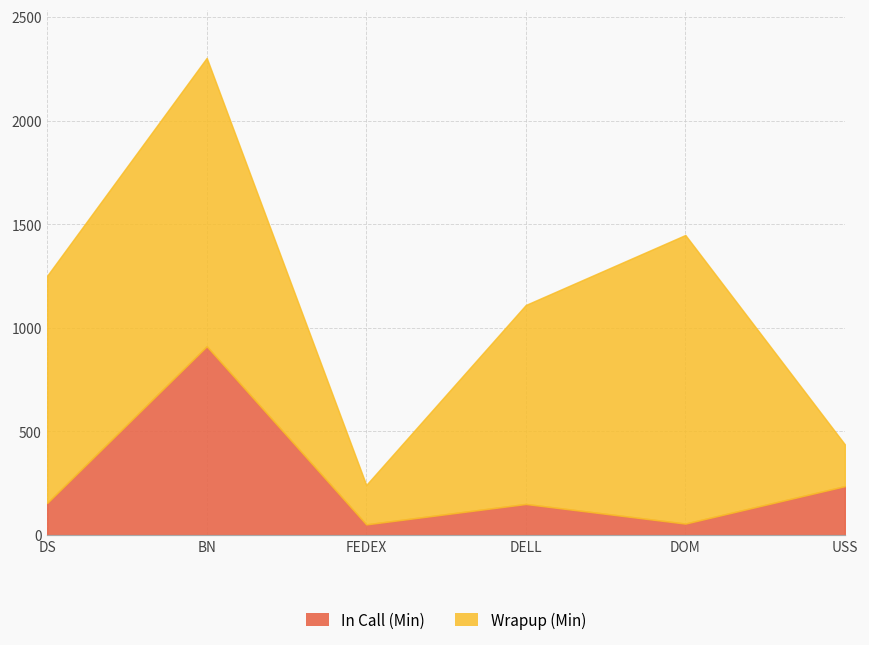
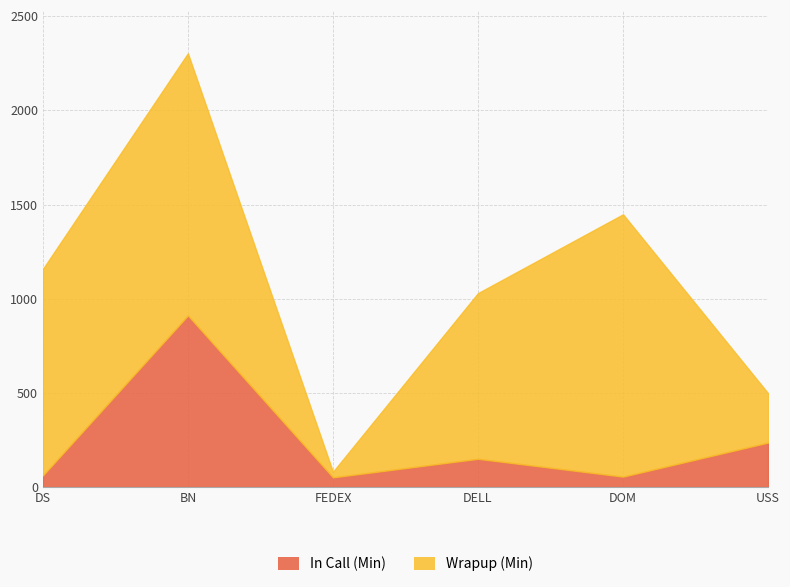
  {
    "In Call (Min)": {
-     "DS": 150,
+     "DS": 60,
      "BN": 910,
      "FEDEX": 50,
      "DELL": 150,
      "DOM": 50,
      "USS": 240
    },
    "Wrapup (Min)": {
      "DS": 1100,
      "BN": 1390,
-     "FEDEX": 190,
-     "DELL": 960,
+     "FEDEX": 30,
+     "DELL": 880,
      "DOM": 1390,
-     "USS": 200
+     "USS": 260
    }
  }
